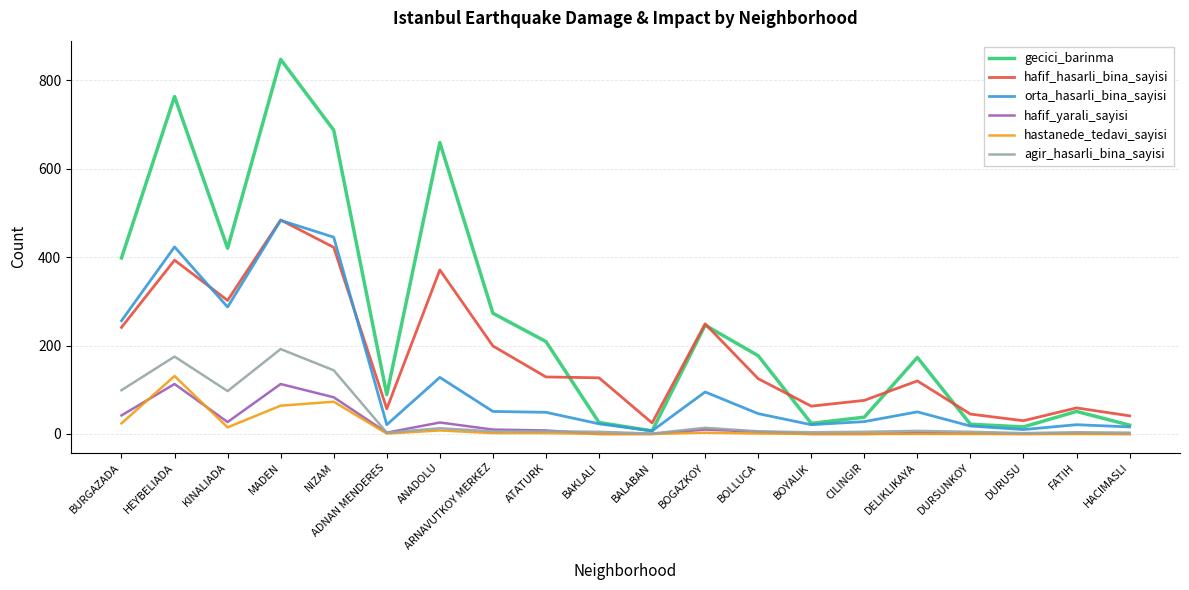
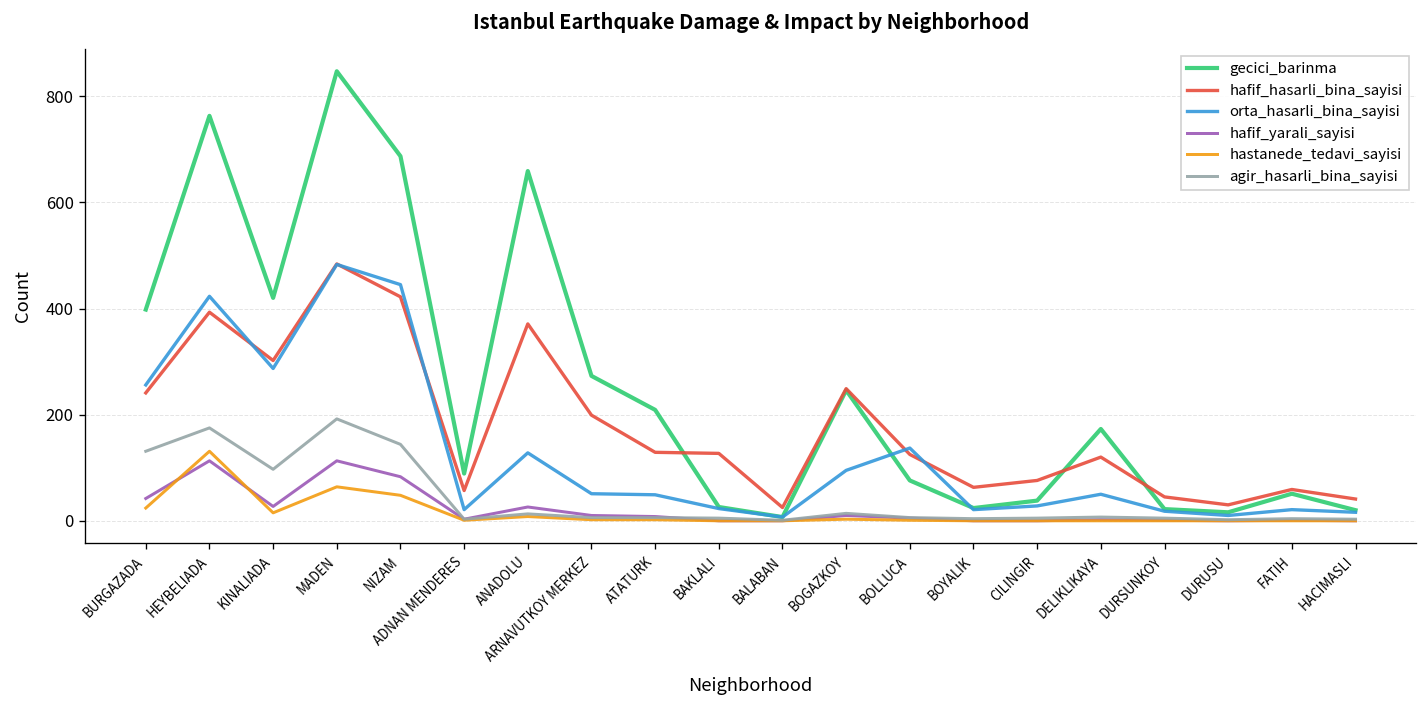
  {
    "gecici_barinma": {
      "BURGAZADA": 400,
      "HEYBELIADA": 760,
      "KINALIADA": 420,
      "MADEN": 850,
      "NIZAM": 690,
      "ADNAN MENDERES": 90,
      "ANADOLU": 660,
      "ARNAVUTKOY MERKEZ": 270,
      "ATATURK": 210,
-     "BOLLUCA": 180,
+     "BOLLUCA": 80,
      "CILINGIR": 40,
      "DELIKLIKAYA": 170,
      "DURUSU": 20,
      "FATIH": 50
    },
    "hafif_hasarli_bina_sayisi": {
      "BURGAZADA": 240,
      "HEYBELIADA": 390,
      "KINALIADA": 300,
      "NIZAM": 420,
      "ADNAN MENDERES": 60,
      "ANADOLU": 370,
      "ARNAVUTKOY MERKEZ": 200,
      "ATATURK": 130,
      "BAKLALI": 130,
      "BALABAN": 30,
      "BOLLUCA": 130,
      "BOYALIK": 60,
      "CILINGIR": 80,
      "DELIKLIKAYA": 120,
      "DURSUNKOY": 50,
      "DURUSU": 30,
      "FATIH": 60,
      "HACIMASLI": 40
    },
    "orta_hasarli_bina_sayisi": {
      "BURGAZADA": 260,
      "HEYBELIADA": 420,
      "KINALIADA": 290,
      "NIZAM": 450,
      "ADNAN MENDERES": 20,
      "ANADOLU": 130,
      "ARNAVUTKOY MERKEZ": 50,
      "ATATURK": 50,
      "BOGAZKOY": 100,
-     "BOLLUCA": 50,
+     "BOLLUCA": 140,
      "CILINGIR": 30,
      "DELIKLIKAYA": 50,
      "DURUSU": 10,
      "FATIH": 20
    },
    "hafif_yarali_sayisi": {
      "BURGAZADA": 40,
      "HEYBELIADA": 110,
      "KINALIADA": 30,
      "MADEN": 110,
      "NIZAM": 80,
      "ANADOLU": 30
    },
    "hastanede_tedavi_sayisi": {
      "BURGAZADA": 20,
      "HEYBELIADA": 130,
      "KINALIADA": 20,
      "MADEN": 60,
-     "NIZAM": 70,
+     "NIZAM": 50,
      "BOGAZKOY": 0
    },
    "agir_hasarli_bina_sayisi": {
-     "BURGAZADA": 100,
+     "BURGAZADA": 130,
      "HEYBELIADA": 180,
      "KINALIADA": 100,
      "MADEN": 190,
      "NIZAM": 140
    }
  }
